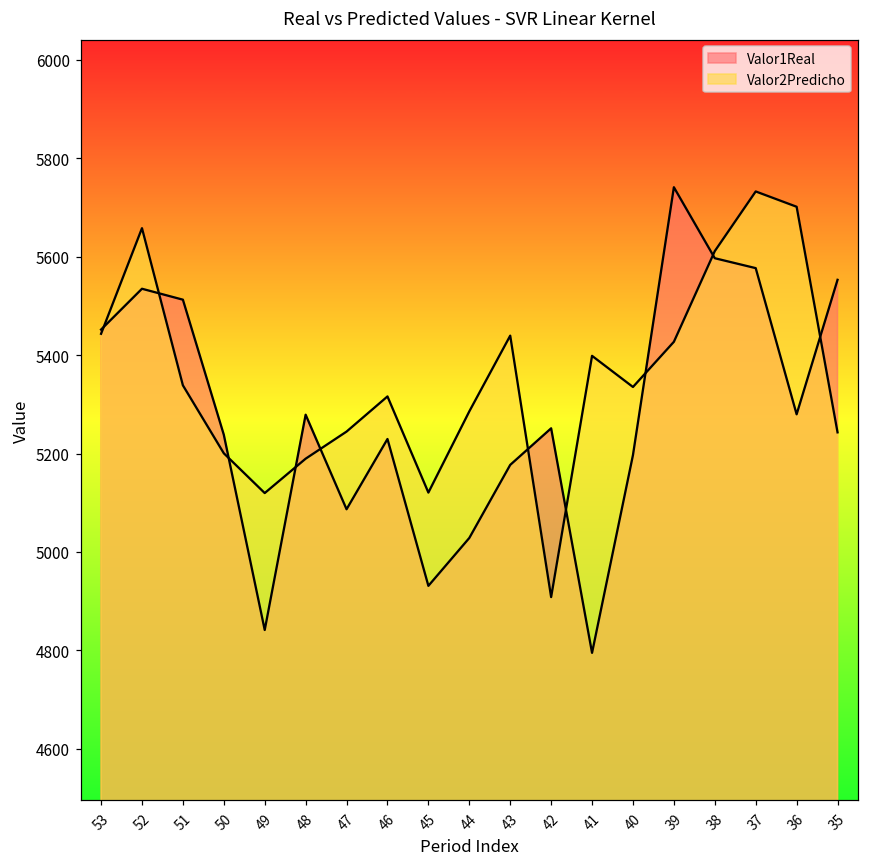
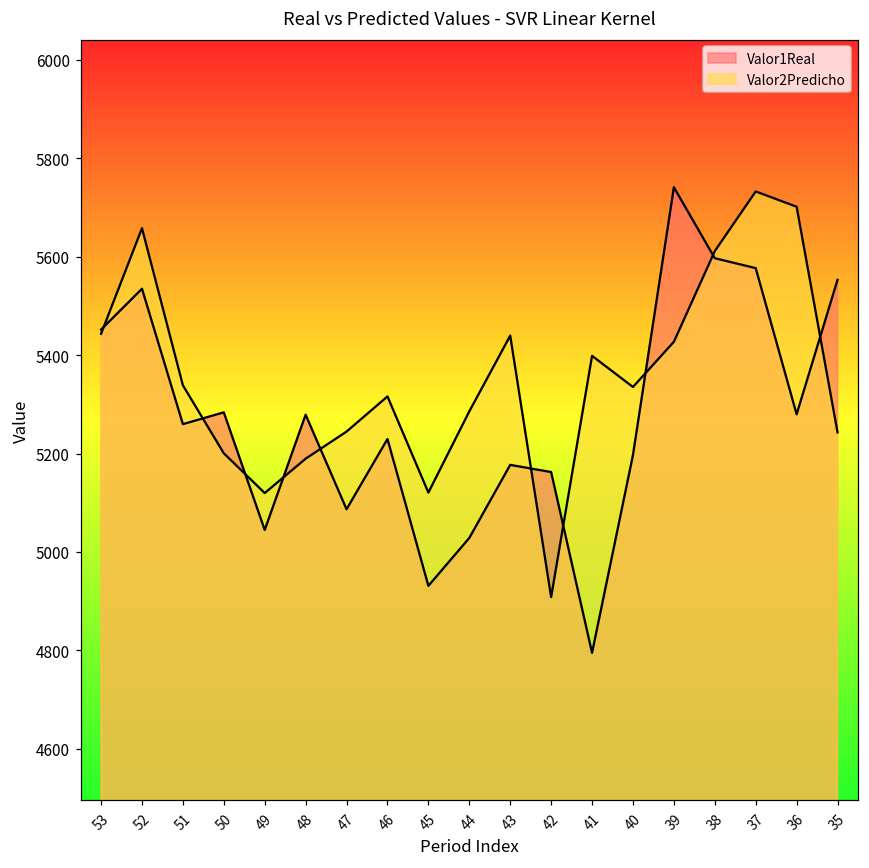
  {
    "Valor1Real": {
      "53": 5450,
      "52": 5530,
-     "51": 5510,
-     "50": 5240,
-     "49": 4840,
+     "51": 5260,
+     "50": 5280,
+     "49": 5040,
      "48": 5280,
      "47": 5090,
      "46": 5230,
      "45": 4930,
      "44": 5030,
      "43": 5180,
-     "42": 5250,
+     "42": 5160,
      "41": 4800,
      "40": 5200,
      "39": 5740,
      "38": 5600,
      "37": 5580,
      "36": 5280,
      "35": 5550
    },
    "Valor2Predicho": {
      "53": 5440,
      "52": 5660,
      "51": 5340,
      "50": 5200,
      "49": 5120,
      "48": 5190,
      "47": 5240,
      "46": 5320,
      "45": 5120,
      "44": 5290,
      "43": 5440,
      "42": 4910,
      "41": 5400,
      "40": 5340,
      "39": 5430,
      "38": 5610,
      "37": 5730,
      "36": 5700,
      "35": 5240
    }
  }
